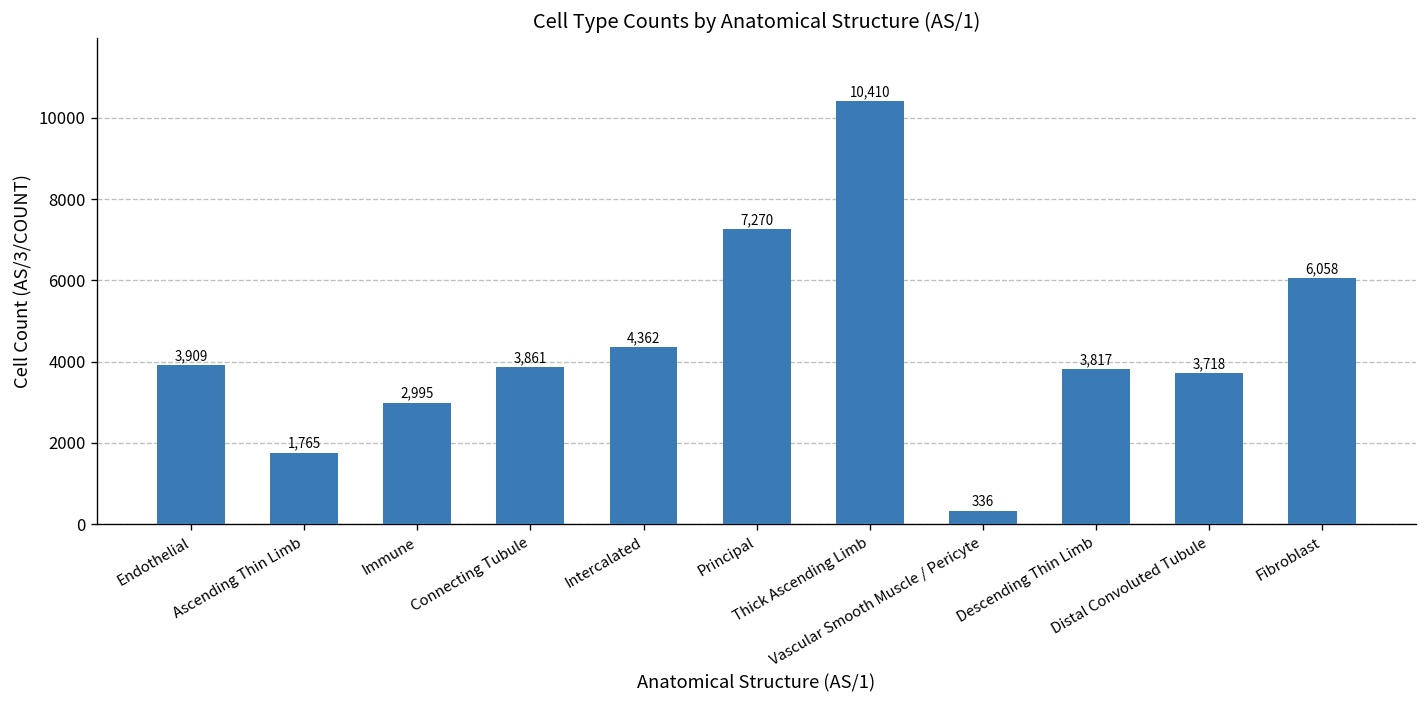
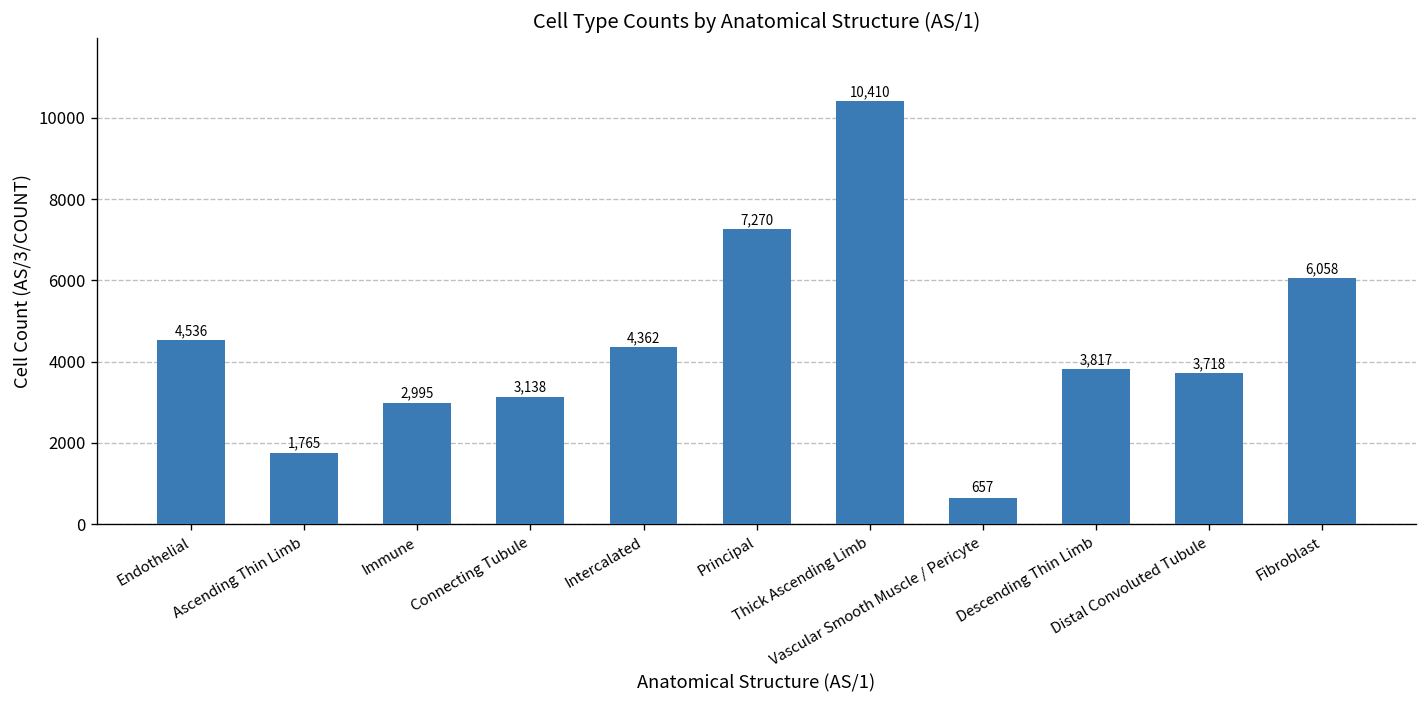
  {
-   "Endothelial": "3,909",
+   "Endothelial": "4,536",
    "Ascending Thin Limb": "1,765",
    "Immune": "2,995",
-   "Connecting Tubule": "3,861",
+   "Connecting Tubule": "3,138",
    "Intercalated": "4,362",
    "Principal": "7,270",
    "Thick Ascending Limb": "10,410",
-   "Vascular Smooth Muscle / Pericyte": "336",
+   "Vascular Smooth Muscle / Pericyte": "657",
    "Descending Thin Limb": "3,817",
    "Distal Convoluted Tubule": "3,718",
    "Fibroblast": "6,058"
  }
